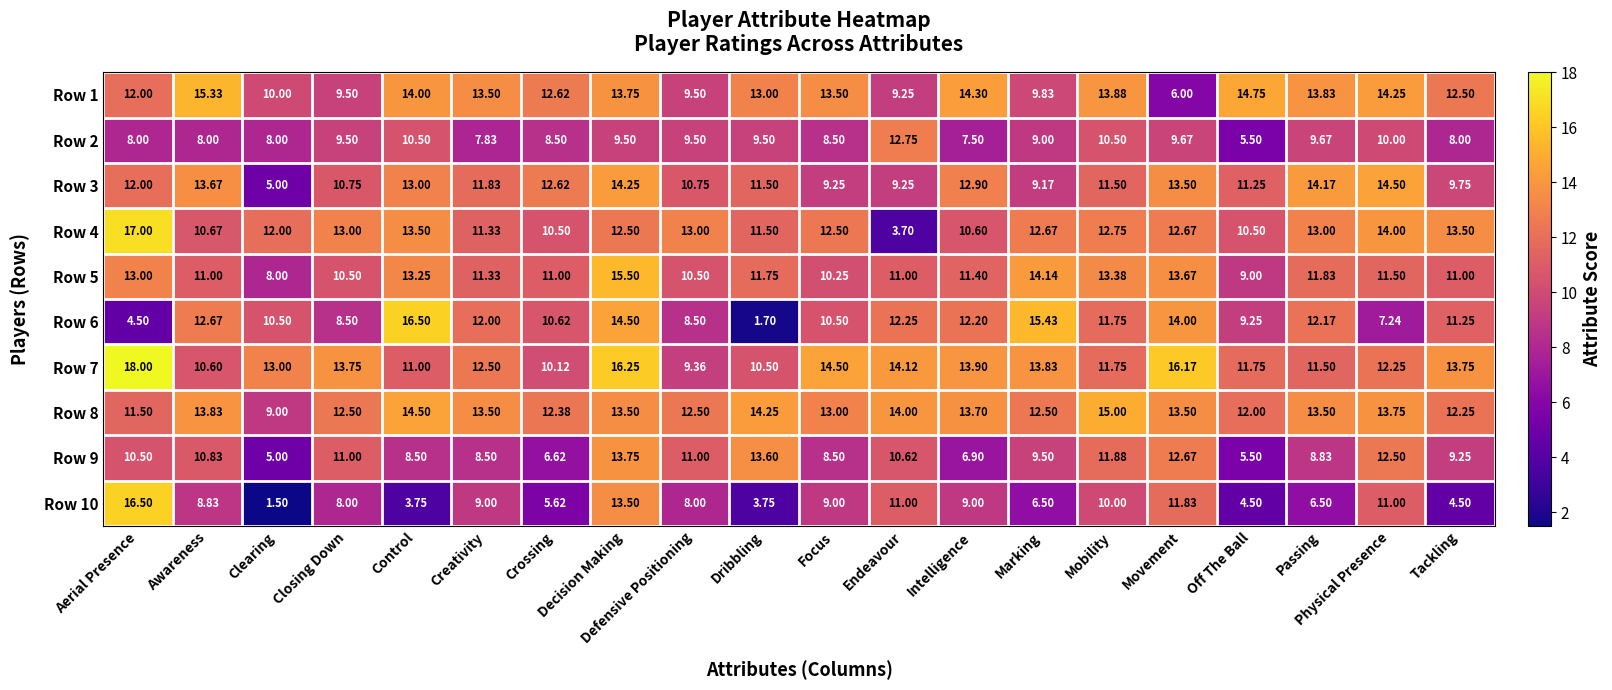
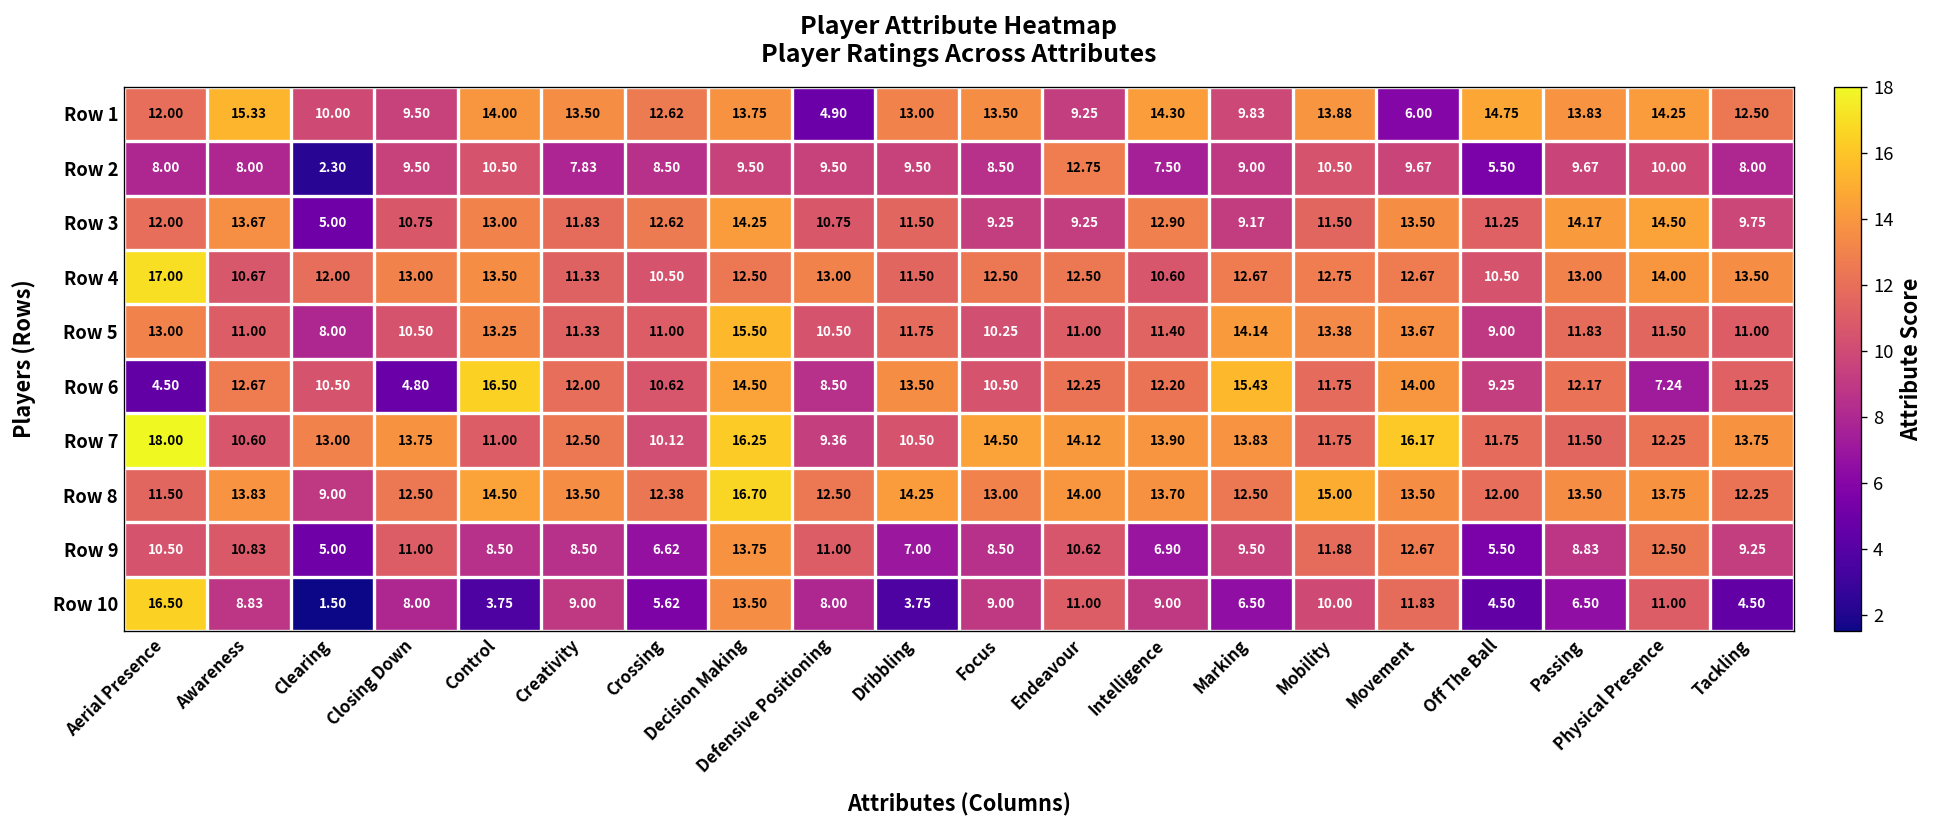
  {
    "Row 1": {
      "Aerial Presence": 12.00,
      "Awareness": 15.33,
      "Clearing": 10.00,
      "Closing Down": 9.50,
      "Control": 14.00,
      "Creativity": 13.50,
      "Crossing": 12.62,
      "Decision Making": 13.75,
-     "Defensive Positioning": 9.50,
+     "Defensive Positioning": 4.90,
      "Dribbling": 13.00,
      "Focus": 13.50,
      "Endeavour": 9.25,
      "Intelligence": 14.30,
      "Marking": 9.83,
      "Mobility": 13.88,
      "Movement": 6.00,
      "Off The Ball": 14.75,
      "Passing": 13.83,
      "Physical Presence": 14.25,
      "Tackling": 12.50
    },
    "Row 2": {
      "Aerial Presence": 8.00,
      "Awareness": 8.00,
-     "Clearing": 8.00,
+     "Clearing": 2.30,
      "Closing Down": 9.50,
      "Control": 10.50,
      "Creativity": 7.83,
      "Crossing": 8.50,
      "Decision Making": 9.50,
      "Defensive Positioning": 9.50,
      "Dribbling": 9.50,
      "Focus": 8.50,
      "Endeavour": 12.75,
      "Intelligence": 7.50,
      "Marking": 9.00,
      "Mobility": 10.50,
      "Movement": 9.67,
      "Off The Ball": 5.50,
      "Passing": 9.67,
      "Physical Presence": 10.00,
      "Tackling": 8.00
    },
    "Row 3": {
      "Aerial Presence": 12.00,
      "Awareness": 13.67,
      "Clearing": 5.00,
      "Closing Down": 10.75,
      "Control": 13.00,
      "Creativity": 11.83,
      "Crossing": 12.62,
      "Decision Making": 14.25,
      "Defensive Positioning": 10.75,
      "Dribbling": 11.50,
      "Focus": 9.25,
      "Endeavour": 9.25,
      "Intelligence": 12.90,
      "Marking": 9.17,
      "Mobility": 11.50,
      "Movement": 13.50,
      "Off The Ball": 11.25,
      "Passing": 14.17,
      "Physical Presence": 14.50,
      "Tackling": 9.75
    },
    "Row 4": {
      "Aerial Presence": 17.00,
      "Awareness": 10.67,
      "Clearing": 12.00,
      "Closing Down": 13.00,
      "Control": 13.50,
      "Creativity": 11.33,
      "Crossing": 10.50,
      "Decision Making": 12.50,
      "Defensive Positioning": 13.00,
      "Dribbling": 11.50,
      "Focus": 12.50,
-     "Endeavour": 3.70,
+     "Endeavour": 12.50,
      "Intelligence": 10.60,
      "Marking": 12.67,
      "Mobility": 12.75,
      "Movement": 12.67,
      "Off The Ball": 10.50,
      "Passing": 13.00,
      "Physical Presence": 14.00,
      "Tackling": 13.50
    },
    "Row 5": {
      "Aerial Presence": 13.00,
      "Awareness": 11.00,
      "Clearing": 8.00,
      "Closing Down": 10.50,
      "Control": 13.25,
      "Creativity": 11.33,
      "Crossing": 11.00,
      "Decision Making": 15.50,
      "Defensive Positioning": 10.50,
      "Dribbling": 11.75,
      "Focus": 10.25,
      "Endeavour": 11.00,
      "Intelligence": 11.40,
      "Marking": 14.14,
      "Mobility": 13.38,
      "Movement": 13.67,
      "Off The Ball": 9.00,
      "Passing": 11.83,
      "Physical Presence": 11.50,
      "Tackling": 11.00
    },
    "Row 6": {
      "Aerial Presence": 4.50,
      "Awareness": 12.67,
      "Clearing": 10.50,
-     "Closing Down": 8.50,
+     "Closing Down": 4.80,
      "Control": 16.50,
      "Creativity": 12.00,
      "Crossing": 10.62,
      "Decision Making": 14.50,
      "Defensive Positioning": 8.50,
-     "Dribbling": 1.70,
+     "Dribbling": 13.50,
      "Focus": 10.50,
      "Endeavour": 12.25,
      "Intelligence": 12.20,
      "Marking": 15.43,
      "Mobility": 11.75,
      "Movement": 14.00,
      "Off The Ball": 9.25,
      "Passing": 12.17,
      "Physical Presence": 7.24,
      "Tackling": 11.25
    },
    "Row 7": {
      "Aerial Presence": 18.00,
      "Awareness": 10.60,
      "Clearing": 13.00,
      "Closing Down": 13.75,
      "Control": 11.00,
      "Creativity": 12.50,
      "Crossing": 10.12,
      "Decision Making": 16.25,
      "Defensive Positioning": 9.36,
      "Dribbling": 10.50,
      "Focus": 14.50,
      "Endeavour": 14.12,
      "Intelligence": 13.90,
      "Marking": 13.83,
      "Mobility": 11.75,
      "Movement": 16.17,
      "Off The Ball": 11.75,
      "Passing": 11.50,
      "Physical Presence": 12.25,
      "Tackling": 13.75
    },
    "Row 8": {
      "Aerial Presence": 11.50,
      "Awareness": 13.83,
      "Clearing": 9.00,
      "Closing Down": 12.50,
      "Control": 14.50,
      "Creativity": 13.50,
      "Crossing": 12.38,
-     "Decision Making": 13.50,
+     "Decision Making": 16.70,
      "Defensive Positioning": 12.50,
      "Dribbling": 14.25,
      "Focus": 13.00,
      "Endeavour": 14.00,
      "Intelligence": 13.70,
      "Marking": 12.50,
      "Mobility": 15.00,
      "Movement": 13.50,
      "Off The Ball": 12.00,
      "Passing": 13.50,
      "Physical Presence": 13.75,
      "Tackling": 12.25
    },
    "Row 9": {
      "Aerial Presence": 10.50,
      "Awareness": 10.83,
      "Clearing": 5.00,
      "Closing Down": 11.00,
      "Control": 8.50,
      "Creativity": 8.50,
      "Crossing": 6.62,
      "Decision Making": 13.75,
      "Defensive Positioning": 11.00,
-     "Dribbling": 13.60,
+     "Dribbling": 7.00,
      "Focus": 8.50,
      "Endeavour": 10.62,
      "Intelligence": 6.90,
      "Marking": 9.50,
      "Mobility": 11.88,
      "Movement": 12.67,
      "Off The Ball": 5.50,
      "Passing": 8.83,
      "Physical Presence": 12.50,
      "Tackling": 9.25
    },
    "Row 10": {
      "Aerial Presence": 16.50,
      "Awareness": 8.83,
      "Clearing": 1.50,
      "Closing Down": 8.00,
      "Control": 3.75,
      "Creativity": 9.00,
      "Crossing": 5.62,
      "Decision Making": 13.50,
      "Defensive Positioning": 8.00,
      "Dribbling": 3.75,
      "Focus": 9.00,
      "Endeavour": 11.00,
      "Intelligence": 9.00,
      "Marking": 6.50,
      "Mobility": 10.00,
      "Movement": 11.83,
      "Off The Ball": 4.50,
      "Passing": 6.50,
      "Physical Presence": 11.00,
      "Tackling": 4.50
    }
  }
